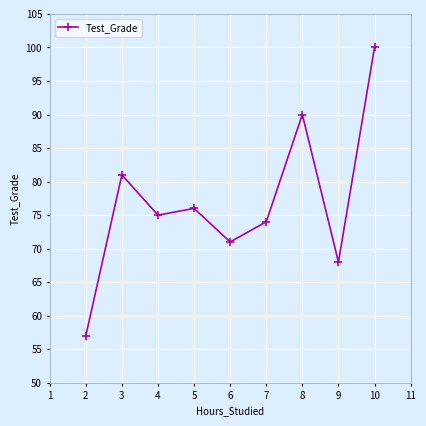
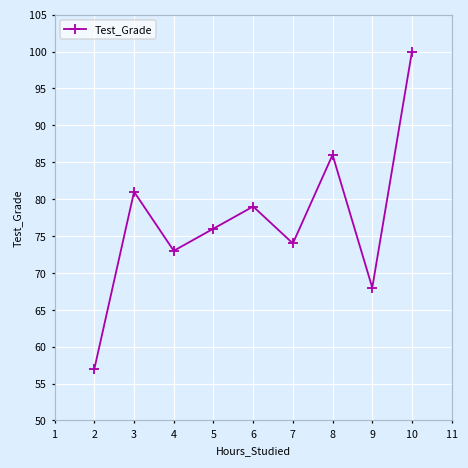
  {
    "2": 57,
    "3": 81,
-   "4": 75,
+   "4": 73,
    "5": 76,
-   "6": 71,
+   "6": 79,
    "7": 74,
-   "8": 90,
+   "8": 86,
    "9": 68,
    "10": 100
  }
